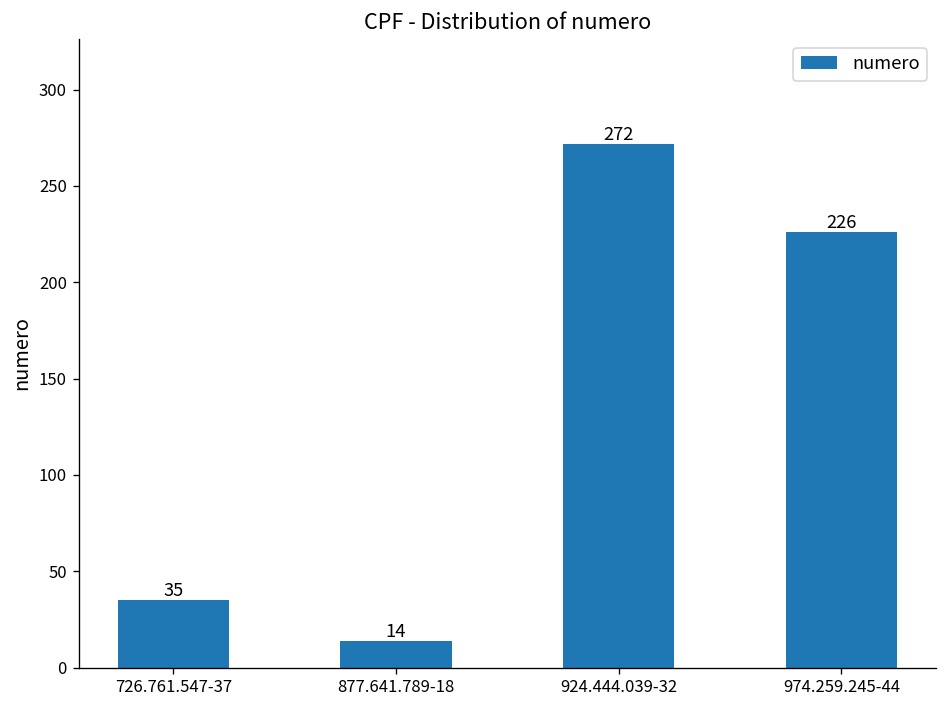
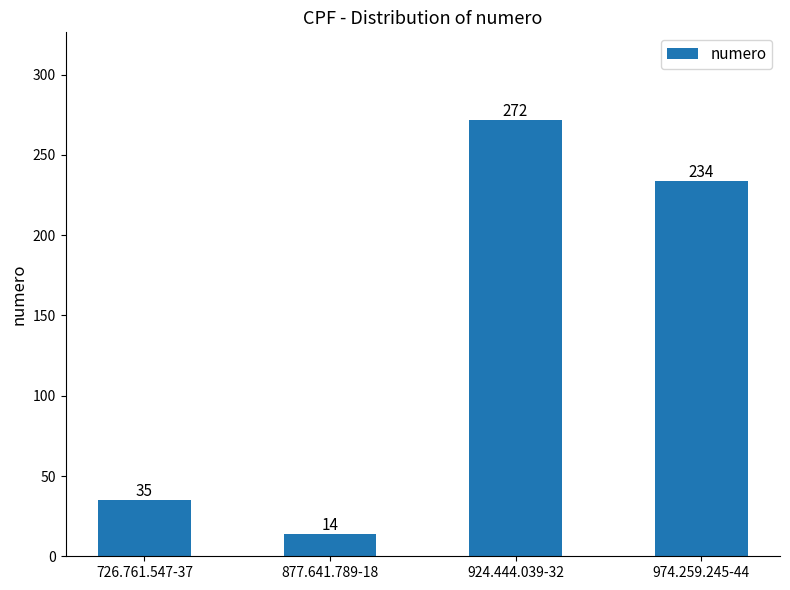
  {
    "726.761.547-37": 35,
    "877.641.789-18": 14,
    "924.444.039-32": 272,
-   "974.259.245-44": 226
+   "974.259.245-44": 234
  }
